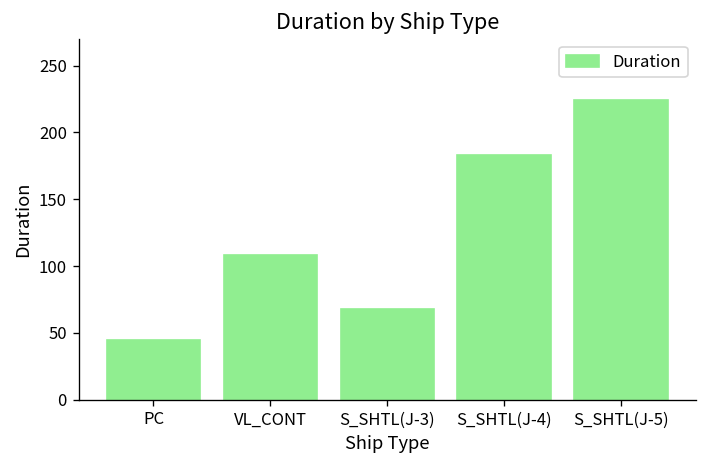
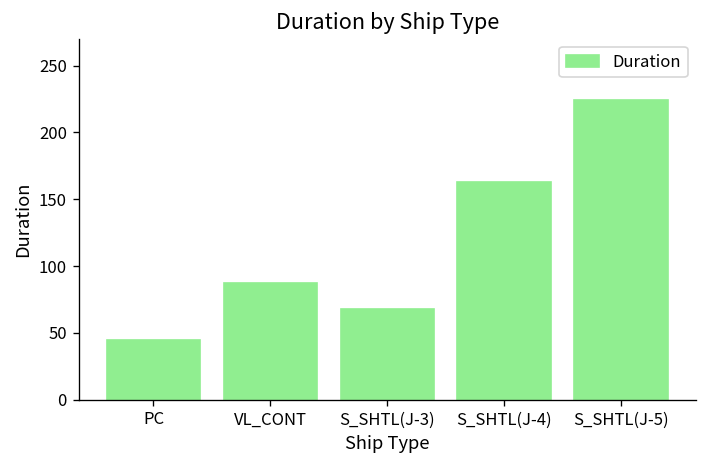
  {
    "PC": 45,
-   "VL_CONT": 108,
+   "VL_CONT": 87,
    "S_SHTL(J-3)": 68,
-   "S_SHTL(J-4)": 183,
+   "S_SHTL(J-4)": 163,
    "S_SHTL(J-5)": 224
  }
